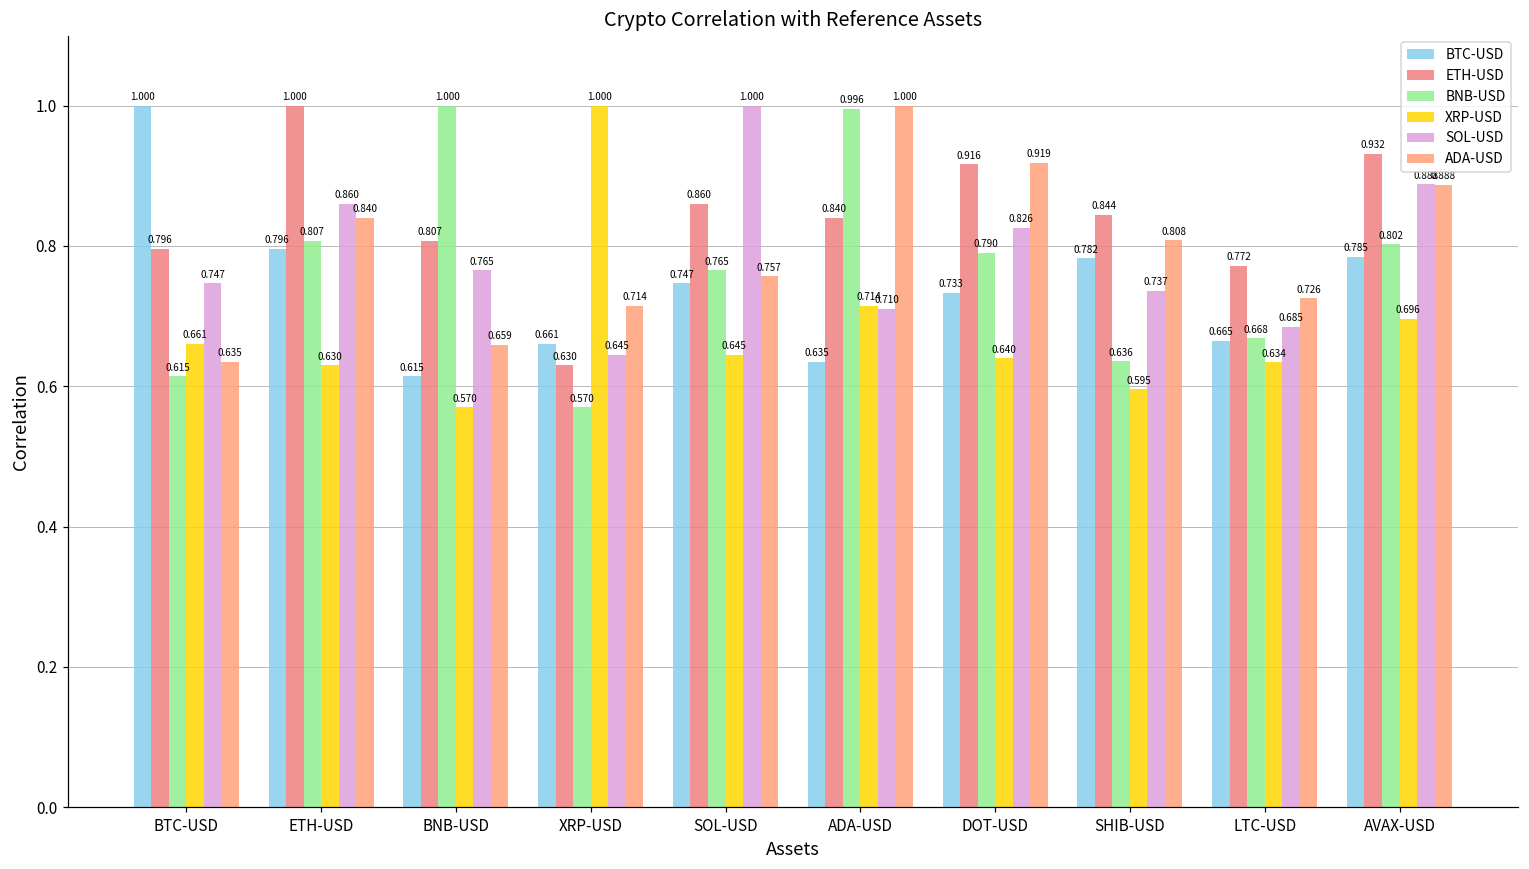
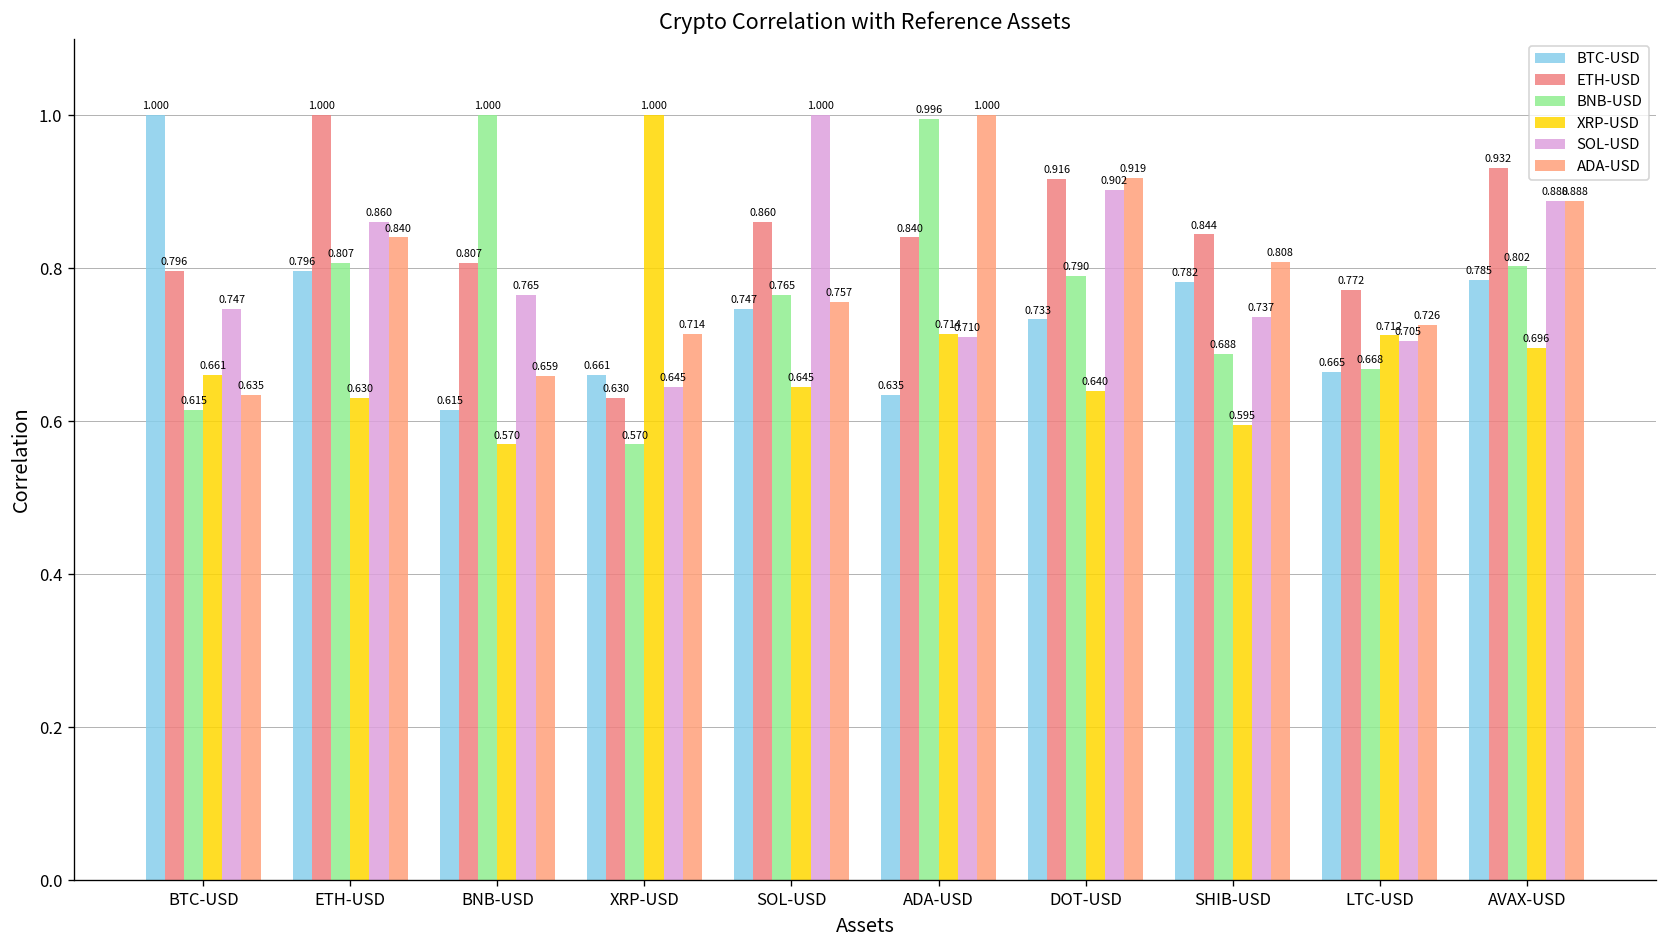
  {
    "BTC-USD": {
      "BTC-USD": 1.000,
      "ETH-USD": 0.796,
      "BNB-USD": 0.615,
      "XRP-USD": 0.661,
      "SOL-USD": 0.747,
      "ADA-USD": 0.635,
      "DOT-USD": 0.733,
      "SHIB-USD": 0.782,
      "LTC-USD": 0.665,
      "AVAX-USD": 0.785
    },
    "BNB-USD": {
      "BTC-USD": 0.615,
      "ETH-USD": 0.807,
      "BNB-USD": 1.000,
      "XRP-USD": 0.570,
      "SOL-USD": 0.765,
      "ADA-USD": 0.996,
      "DOT-USD": 0.790,
-     "SHIB-USD": 0.636,
+     "SHIB-USD": 0.688,
      "LTC-USD": 0.668,
      "AVAX-USD": 0.802
    },
    "XRP-USD": {
      "BTC-USD": 0.661,
      "ETH-USD": 0.630,
      "BNB-USD": 0.570,
      "XRP-USD": 1.000,
      "SOL-USD": 0.645,
      "DOT-USD": 0.640,
      "SHIB-USD": 0.595,
-     "LTC-USD": 0.634,
+     "LTC-USD": 0.712,
      "AVAX-USD": 0.696
    },
    "SOL-USD": {
      "BTC-USD": 0.747,
      "ETH-USD": 0.860,
      "BNB-USD": 0.765,
      "XRP-USD": 0.645,
      "SOL-USD": 1.000,
-     "DOT-USD": 0.826,
+     "DOT-USD": 0.902,
      "SHIB-USD": 0.737,
-     "LTC-USD": 0.685
+     "LTC-USD": 0.705
    }
  }
